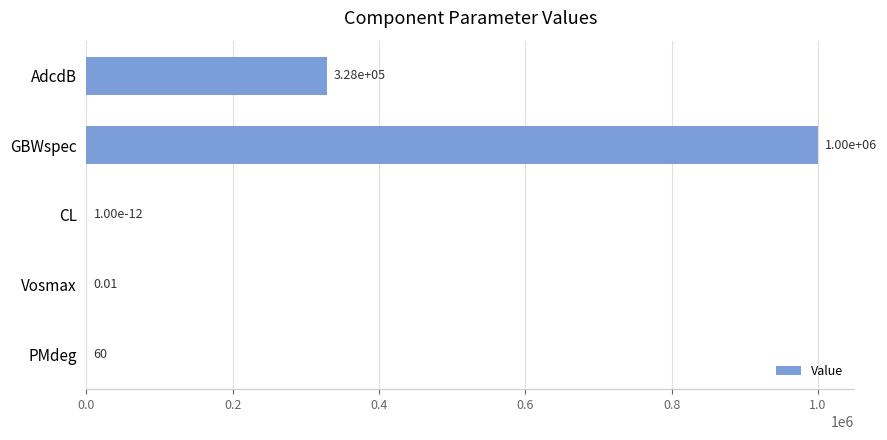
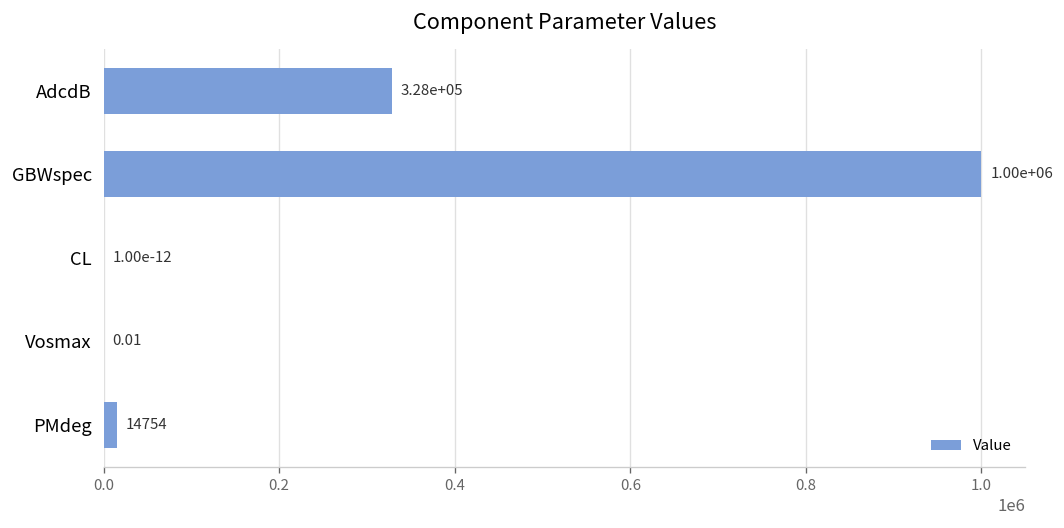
  {
    "GBWspec": "1.00e+06",
    "CL": "1.00e-12",
    "Vosmax": "0.01",
-   "PMdeg": "60"
+   "PMdeg": "14754"
  }
